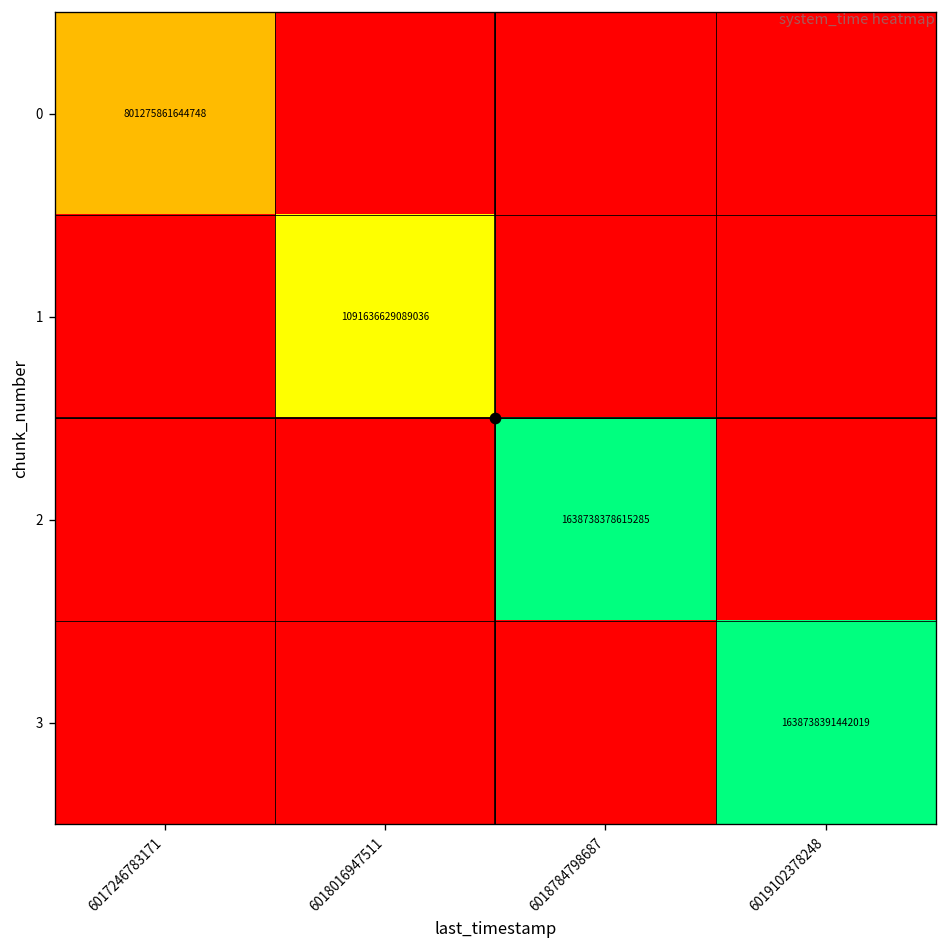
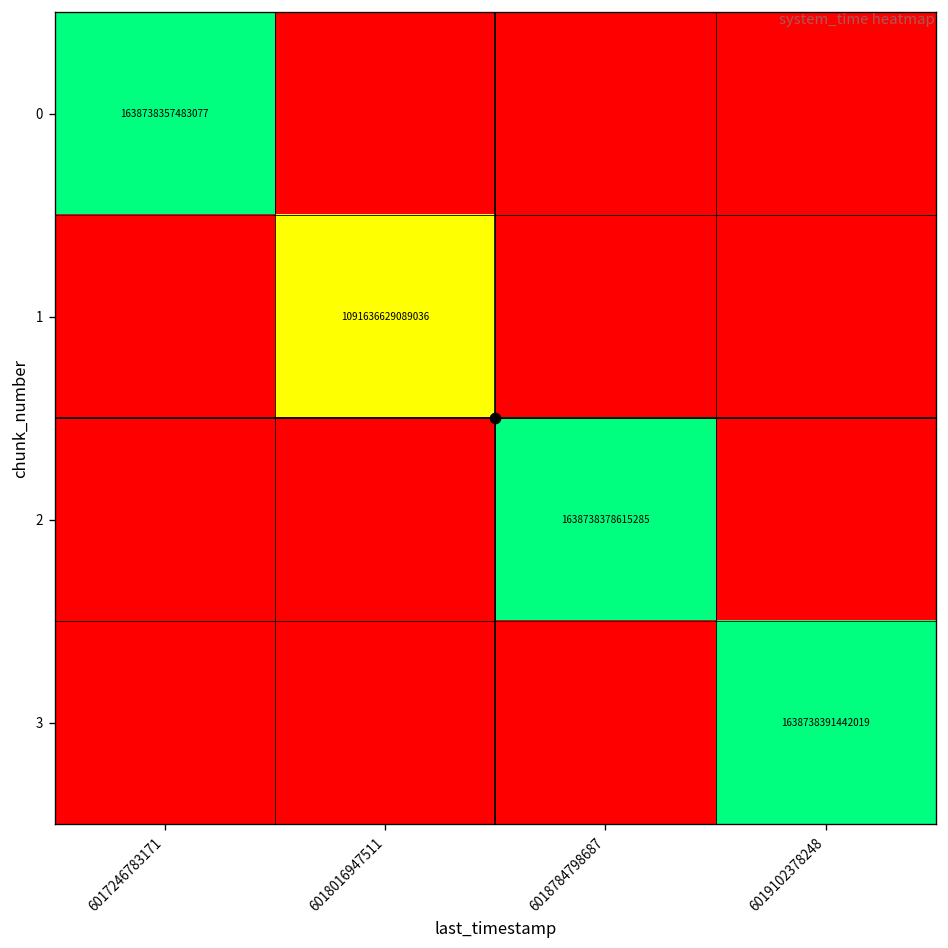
  {
    "0": {
-     "6017246783171": 801275861644748
+     "6017246783171": 1638738357483077
    },
    "1": {
      "6018016947511": 1091636629089036
    },
    "2": {
      "6018784798687": 1638738378615285
    },
    "3": {
      "6019102378248": 1638738391442019
    }
  }
